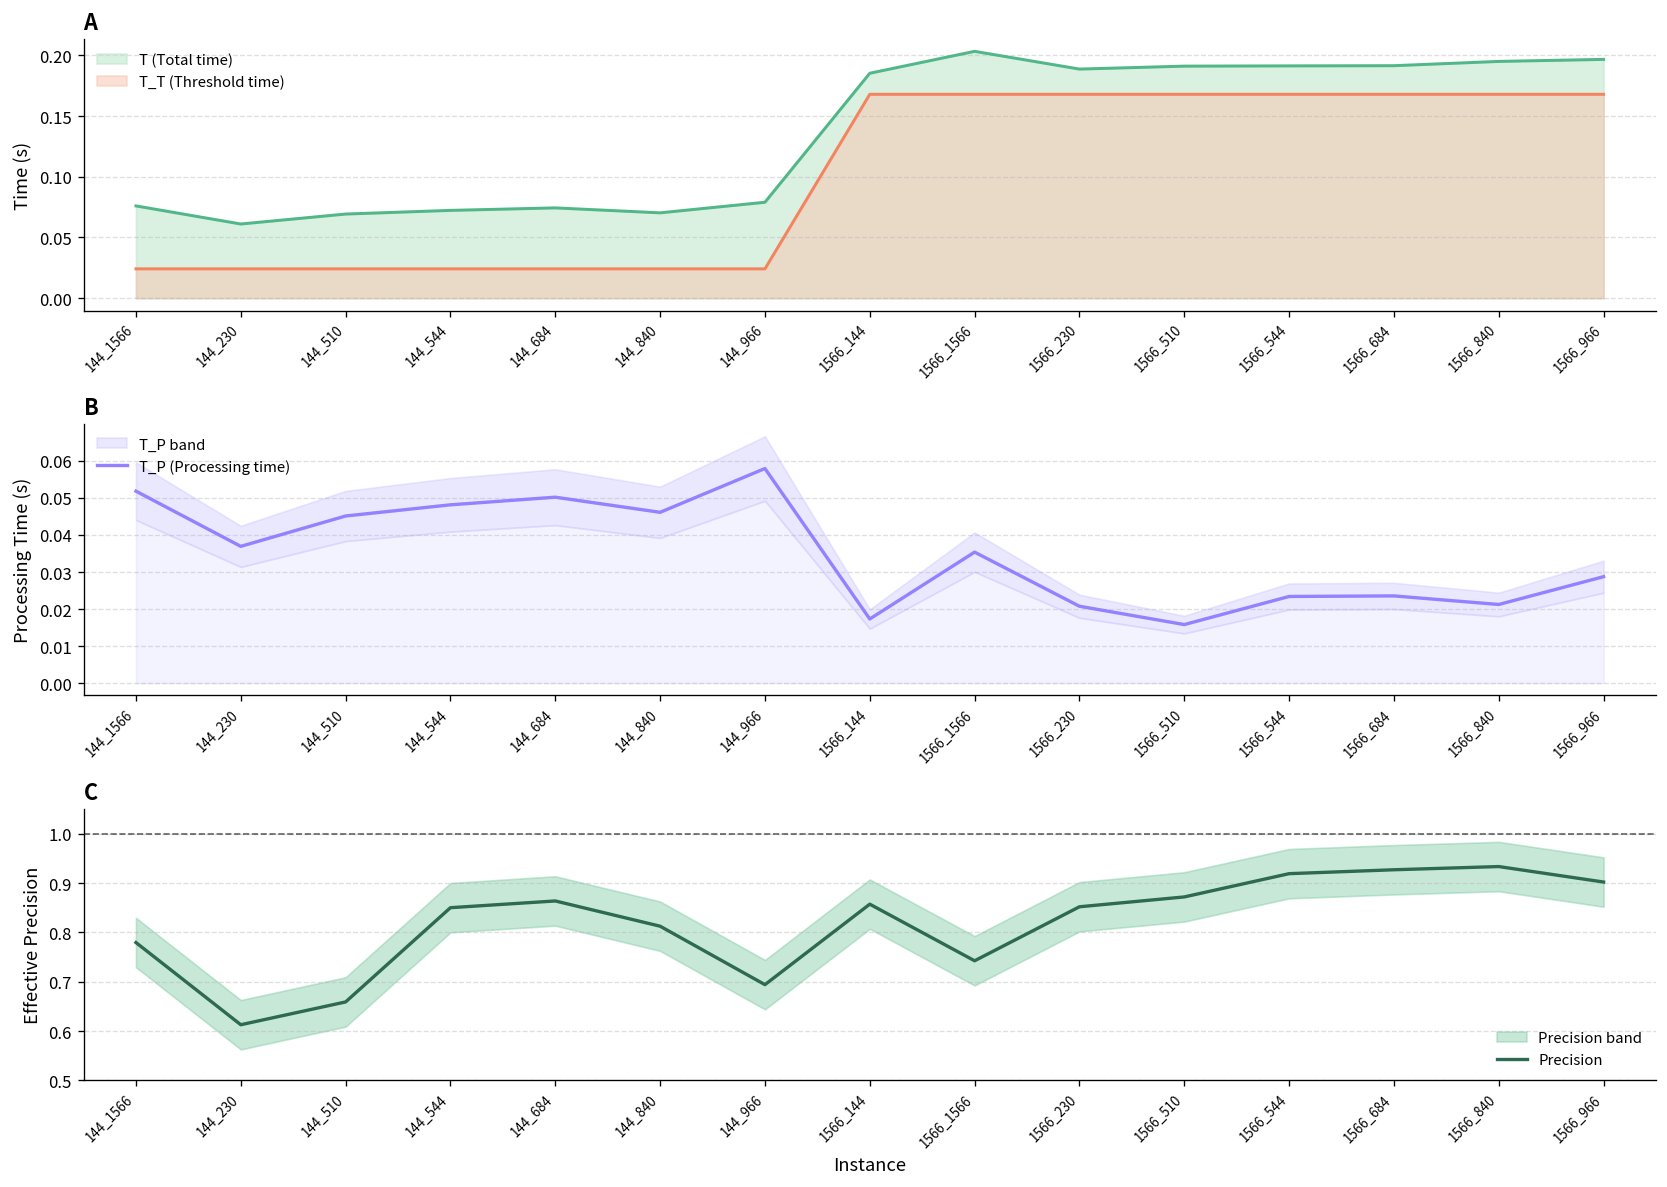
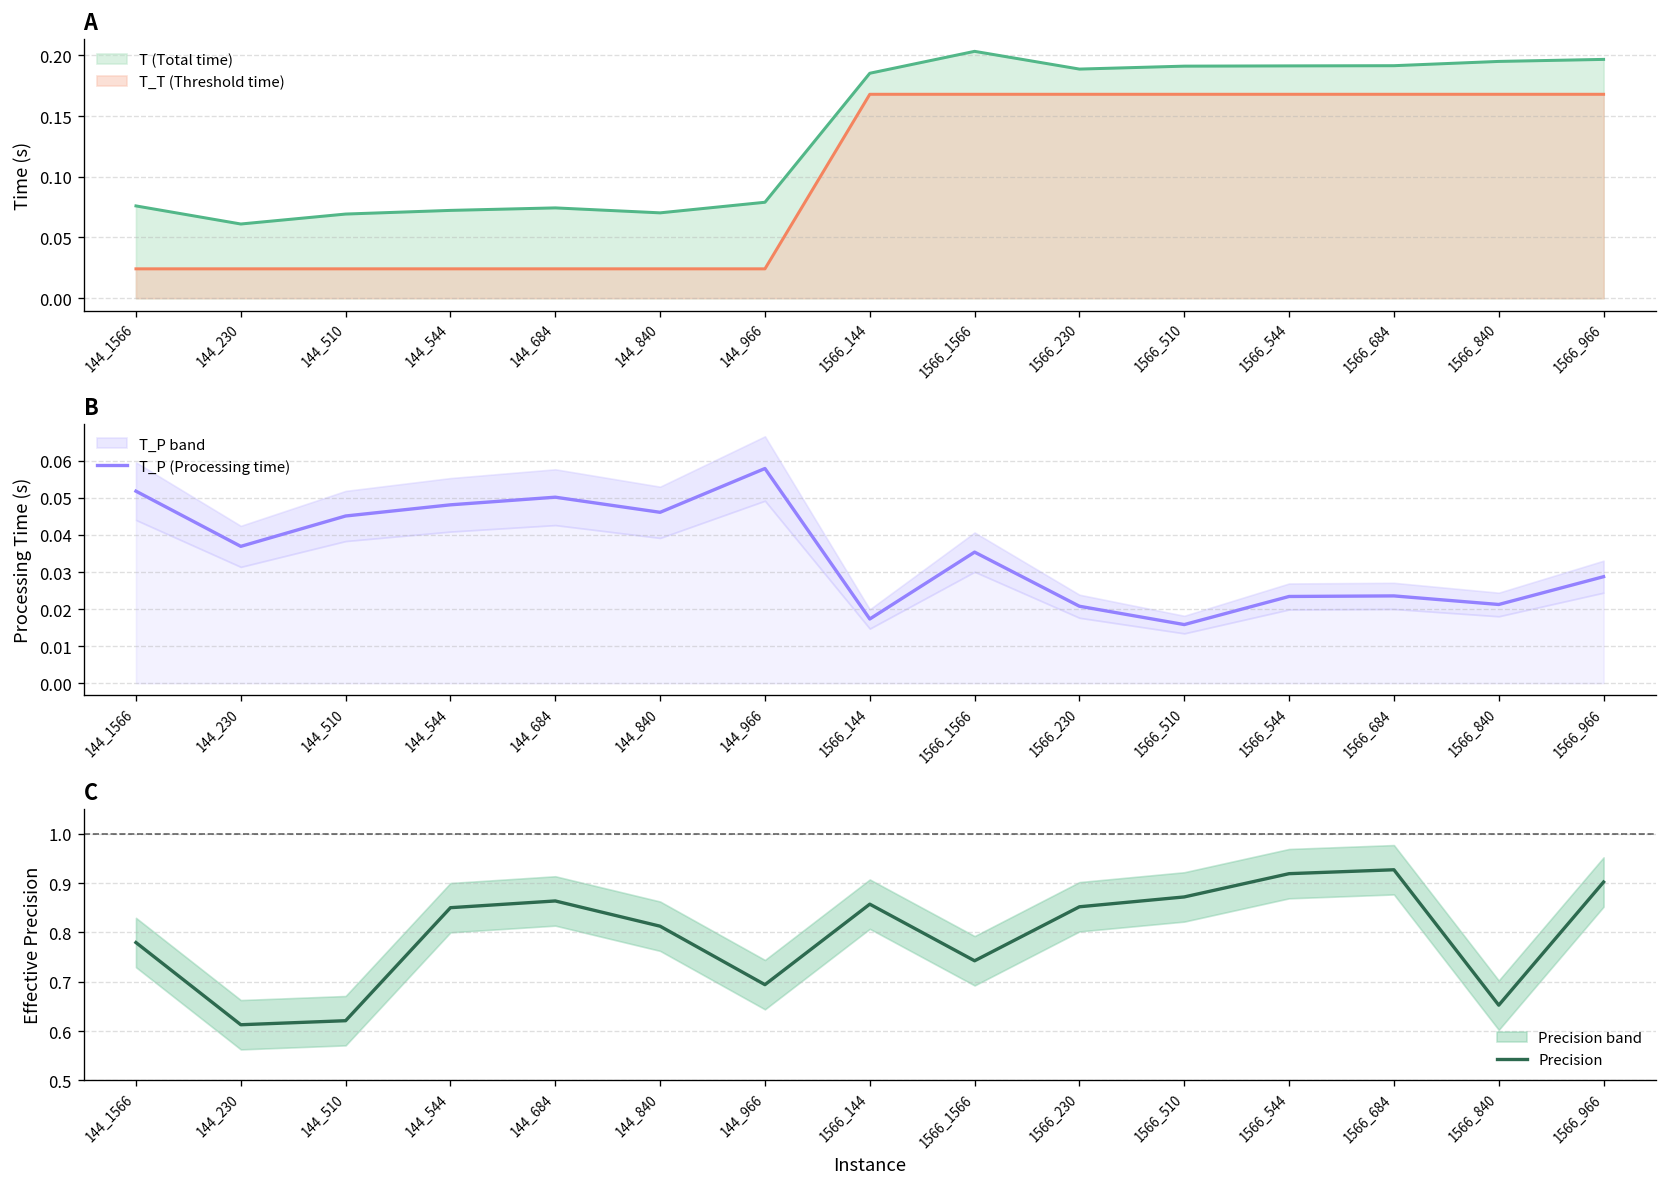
  {
    "B": {
      "T_P (Processing time)": {
        "144_1566": 0.052,
        "144_230": 0.037,
        "144_510": 0.045,
        "144_544": 0.048,
        "144_684": 0.050,
        "144_840": 0.046,
        "144_966": 0.058,
        "1566_144": 0.017,
        "1566_1566": 0.035,
        "1566_230": 0.021,
        "1566_510": 0.016,
        "1566_544": 0.023,
        "1566_684": 0.024,
        "1566_840": 0.021,
        "1566_966": 0.029
      }
    },
    "C": {
      "Precision": {
        "144_1566": 0.78,
        "144_230": 0.61,
-       "144_510": 0.66,
+       "144_510": 0.62,
        "144_544": 0.85,
        "144_684": 0.86,
        "144_840": 0.81,
        "144_966": 0.69,
        "1566_144": 0.86,
        "1566_1566": 0.74,
        "1566_230": 0.85,
        "1566_510": 0.87,
        "1566_544": 0.92,
        "1566_684": 0.93,
-       "1566_840": 0.93,
+       "1566_840": 0.65,
        "1566_966": 0.90
      }
    }
  }
